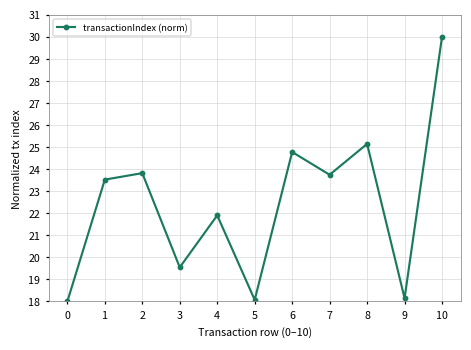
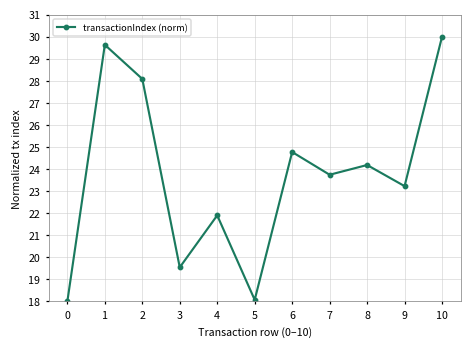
  {
    "0": 18.0,
-   "1": 23.5,
-   "2": 23.8,
+   "1": 29.6,
+   "2": 28.1,
    "3": 19.5,
    "4": 21.9,
    "5": 18.1,
    "6": 24.8,
    "7": 23.7,
-   "8": 25.1,
-   "9": 18.1,
+   "8": 24.2,
+   "9": 23.2,
    "10": 30.0
  }
